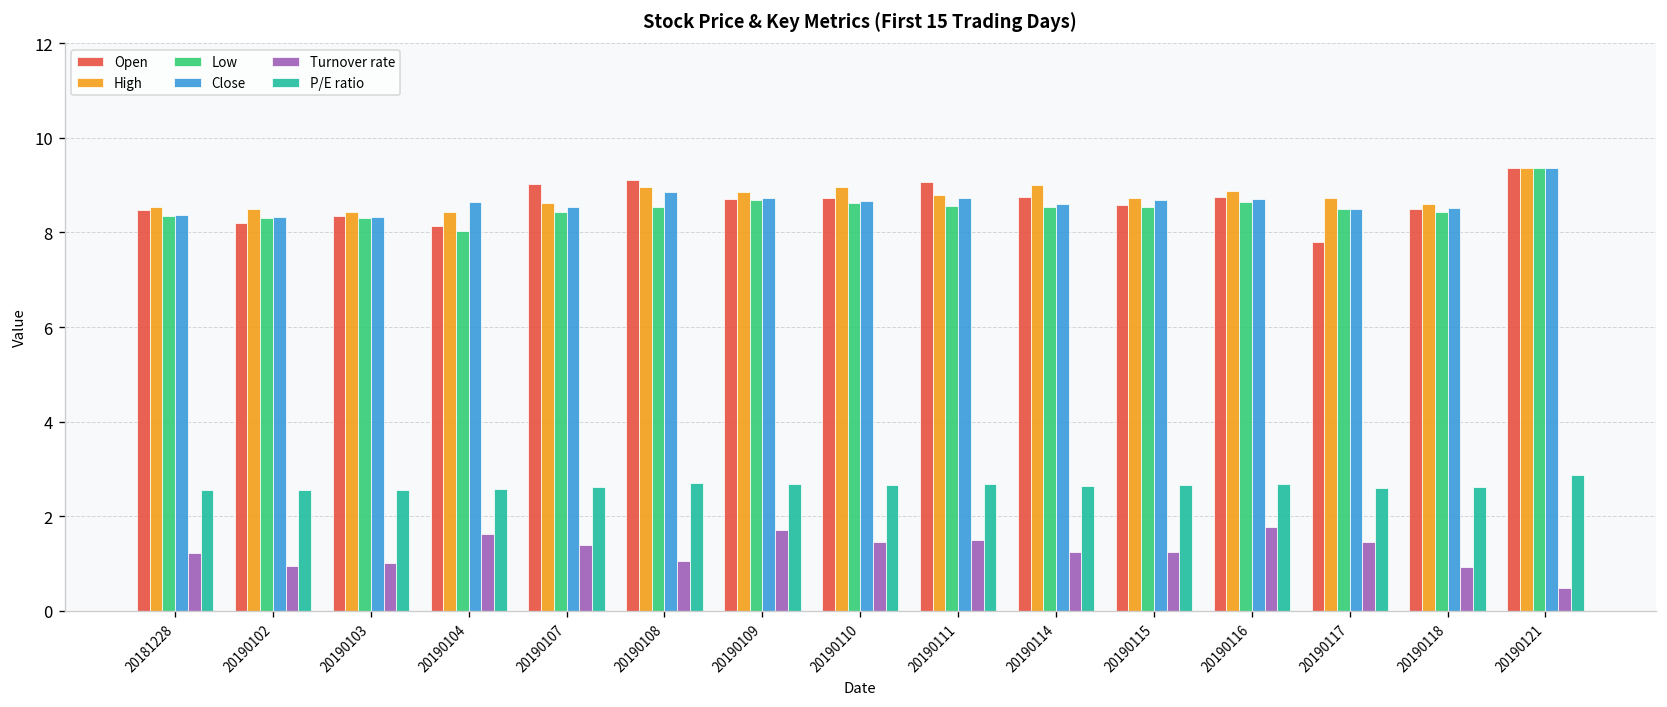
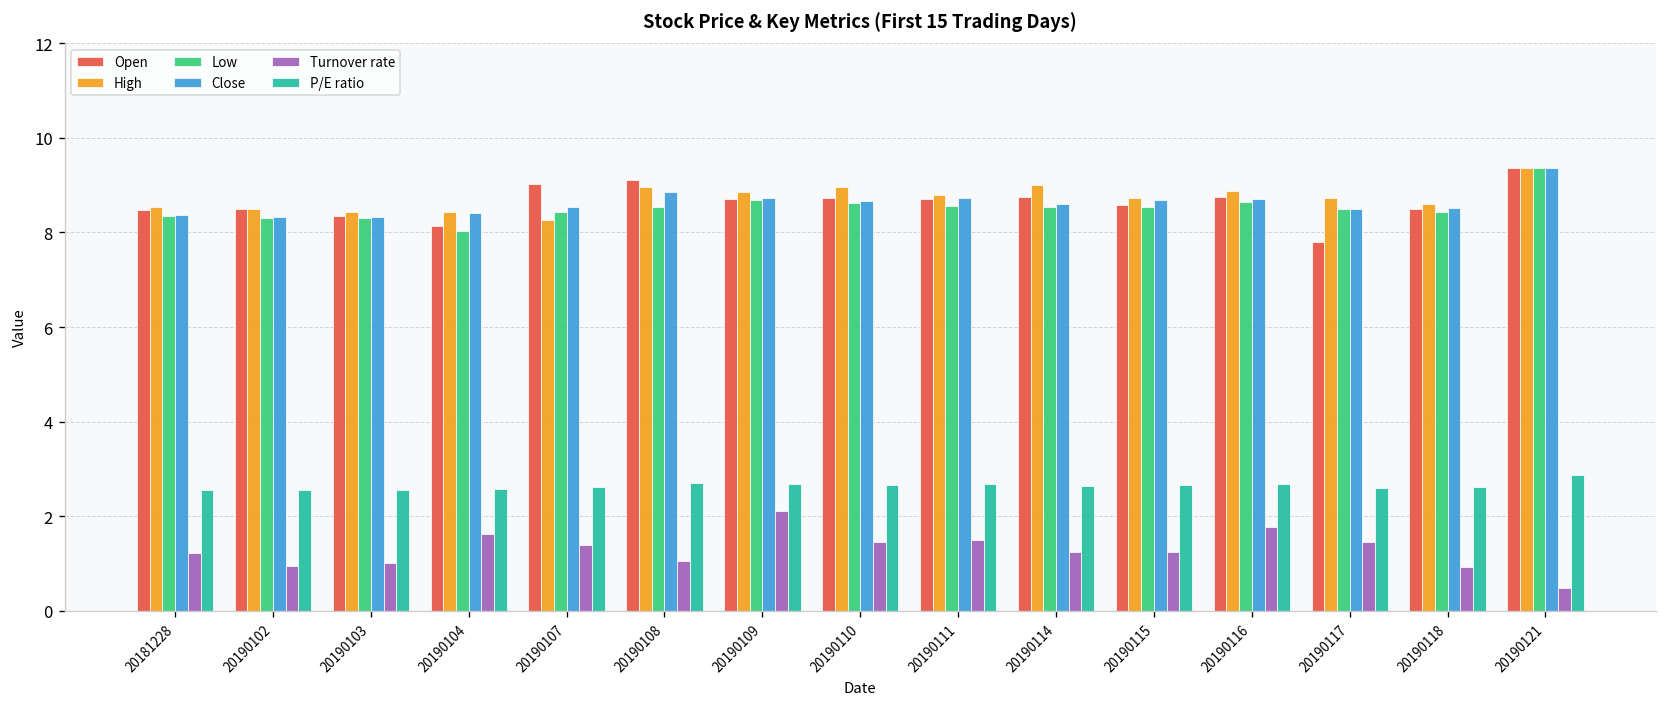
  {
    "Open": {
      "20181228": 8.5,
-     "20190102": 8.2,
+     "20190102": 8.5,
      "20190103": 8.3,
      "20190104": 8.1,
      "20190107": 9.0,
      "20190108": 9.1,
      "20190109": 8.7,
      "20190110": 8.7,
-     "20190111": 9.1,
+     "20190111": 8.7,
      "20190114": 8.8,
      "20190115": 8.6,
      "20190116": 8.7,
      "20190117": 7.8,
      "20190118": 8.5,
      "20190121": 9.4
    },
    "High": {
      "20181228": 8.5,
      "20190102": 8.5,
      "20190103": 8.4,
      "20190104": 8.4,
-     "20190107": 8.6,
+     "20190107": 8.3,
      "20190108": 9.0,
      "20190109": 8.9,
      "20190110": 9.0,
      "20190111": 8.8,
      "20190114": 9.0,
      "20190115": 8.7,
      "20190116": 8.9,
      "20190117": 8.7,
      "20190118": 8.6,
      "20190121": 9.4
    },
    "Close": {
      "20181228": 8.4,
      "20190102": 8.3,
      "20190103": 8.3,
-     "20190104": 8.7,
+     "20190104": 8.4,
      "20190107": 8.5,
      "20190108": 8.9,
      "20190109": 8.7,
      "20190110": 8.7,
      "20190111": 8.7,
      "20190114": 8.6,
      "20190115": 8.7,
      "20190116": 8.7,
      "20190117": 8.5,
      "20190118": 8.5,
      "20190121": 9.4
    },
    "Turnover rate": {
      "20181228": 1.2,
      "20190102": 1.0,
      "20190103": 1.0,
      "20190104": 1.6,
      "20190107": 1.4,
      "20190108": 1.1,
-     "20190109": 1.7,
+     "20190109": 2.1,
      "20190110": 1.5,
      "20190111": 1.5,
      "20190114": 1.2,
      "20190115": 1.3,
      "20190116": 1.8,
      "20190117": 1.5,
      "20190118": 0.9,
      "20190121": 0.5
    }
  }
